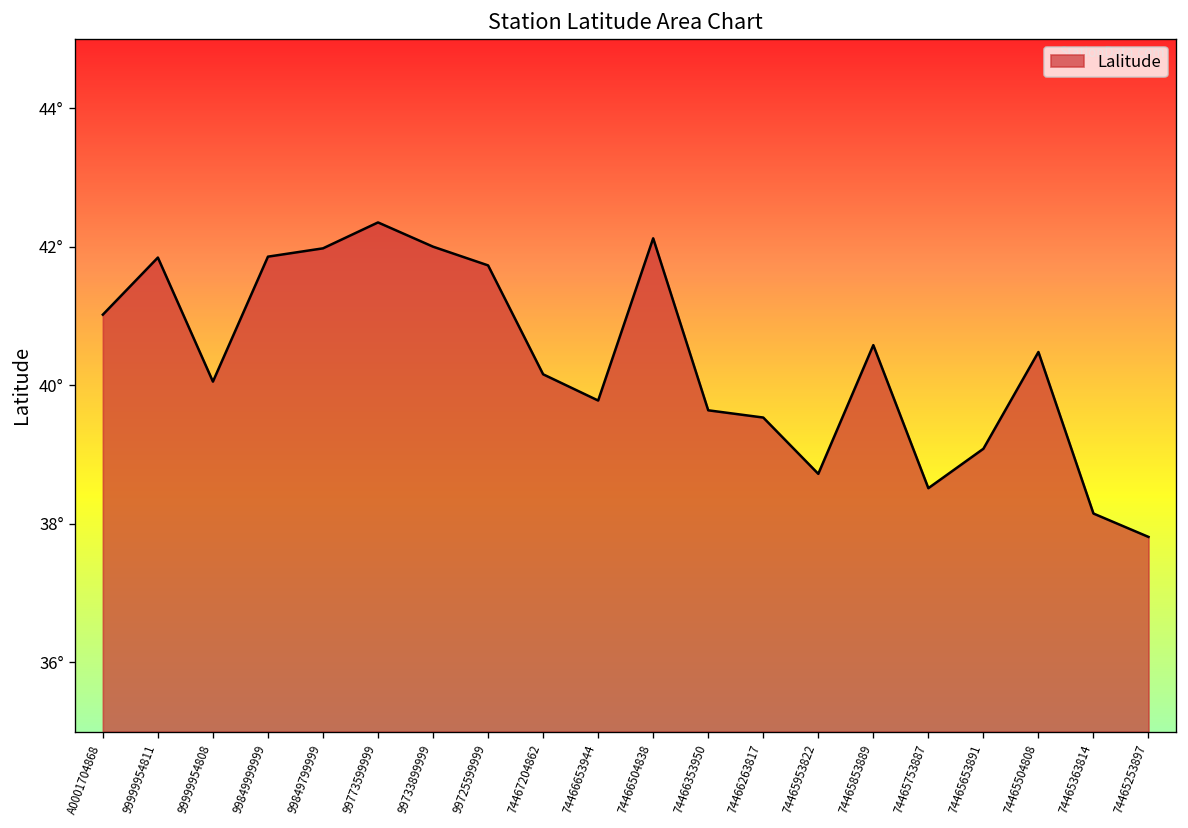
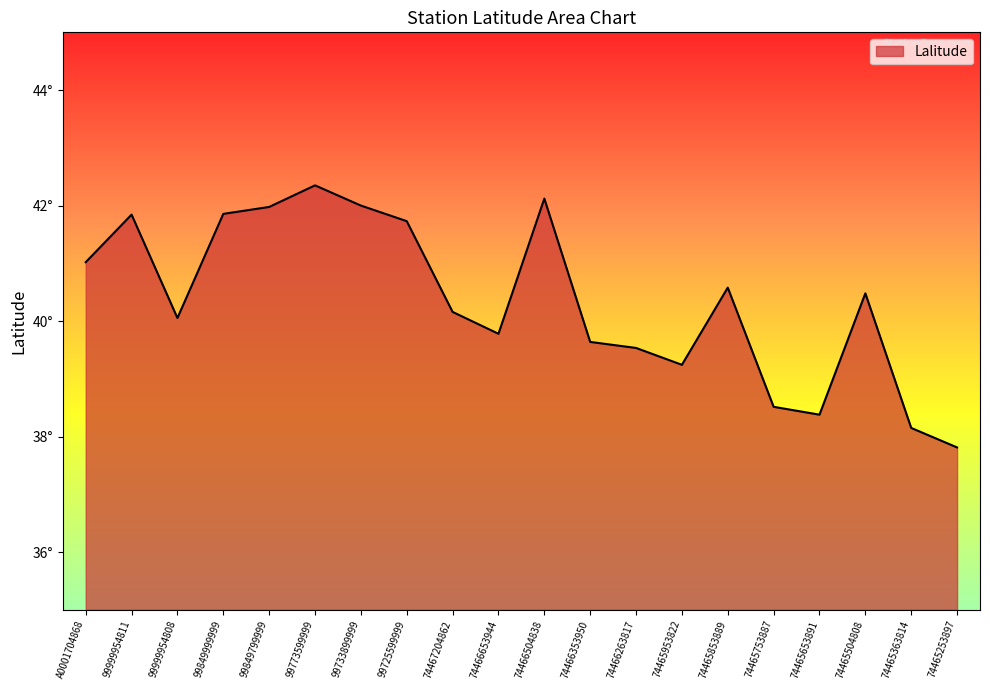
  {
    "A0001704868": "41.0°",
    "99999954811": "41.8°",
    "99999954808": "40.1°",
    "99849999999": "41.9°",
    "99849799999": "42.0°",
    "99773599999": "42.4°",
    "99733899999": "42.0°",
    "99725599999": "41.7°",
    "74467204862": "40.2°",
    "74466653944": "39.8°",
    "74466504838": "42.1°",
    "74466353950": "39.6°",
    "74466263817": "39.5°",
-   "74465953822": "38.7°",
+   "74465953822": "39.2°",
    "74465853889": "40.6°",
    "74465753887": "38.5°",
-   "74465653891": "39.1°",
+   "74465653891": "38.4°",
    "74465504808": "40.5°",
    "74465363814": "38.1°",
    "74465253897": "37.8°"
  }
